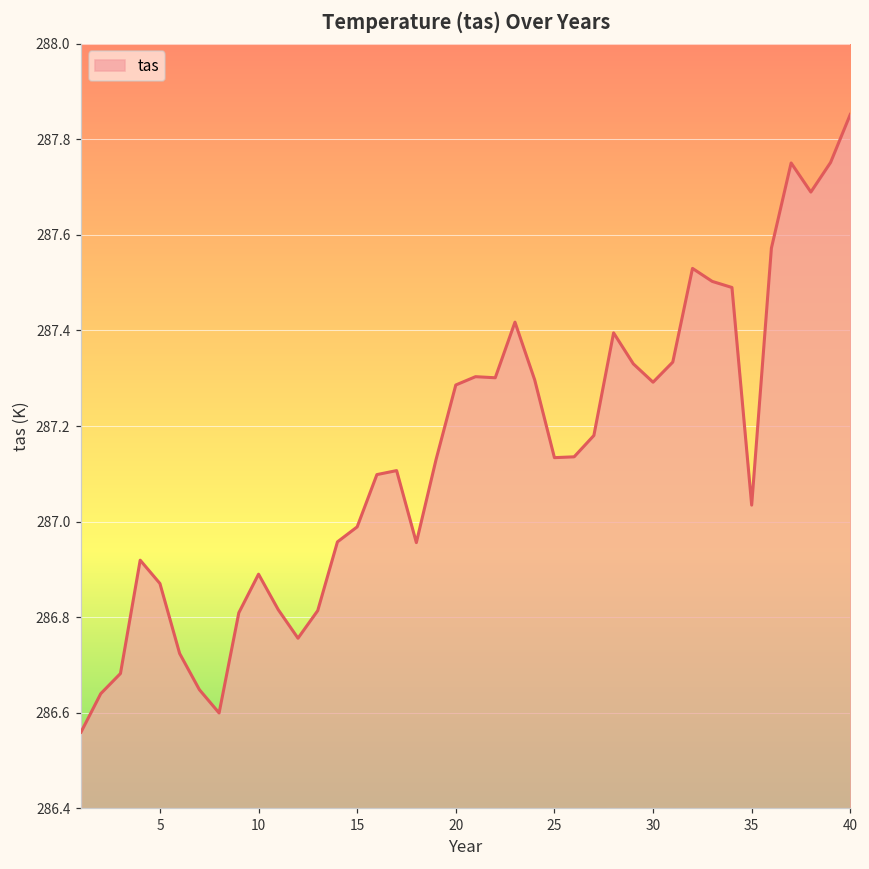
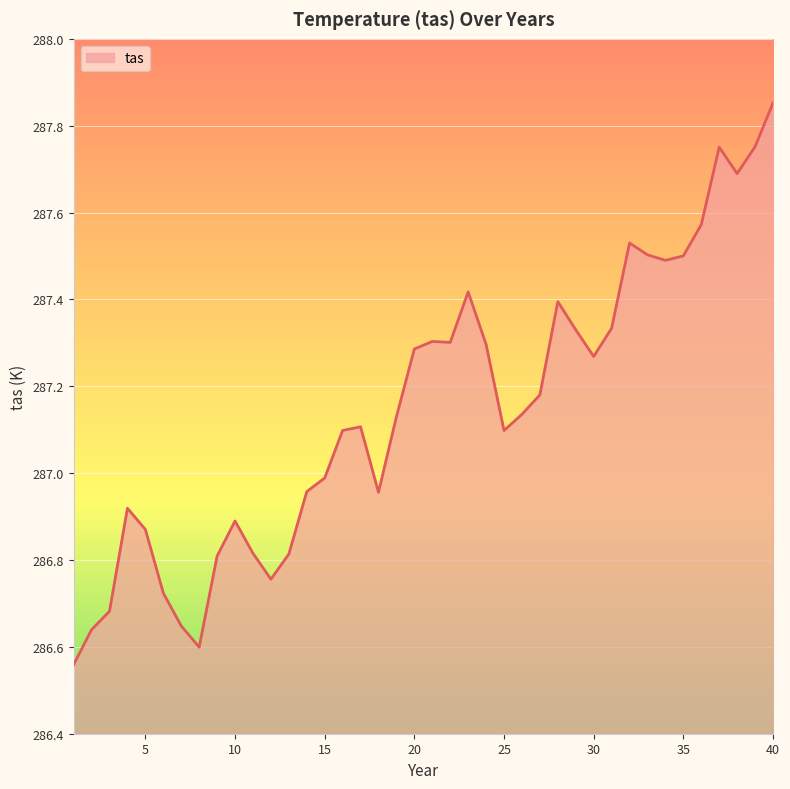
  {
    "5": 286.87,
    "10": 286.89,
    "15": 286.99,
    "20": 287.29,
-   "25": 287.13,
-   "30": 287.29,
-   "35": 287.03,
+   "25": 287.10,
+   "30": 287.27,
+   "35": 287.50,
    "40": 287.85
  }
